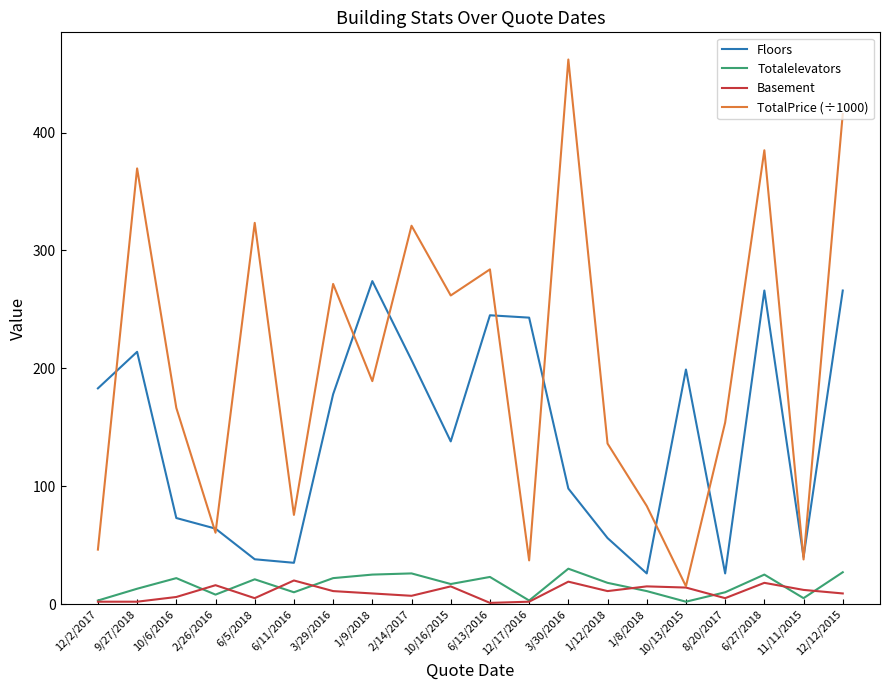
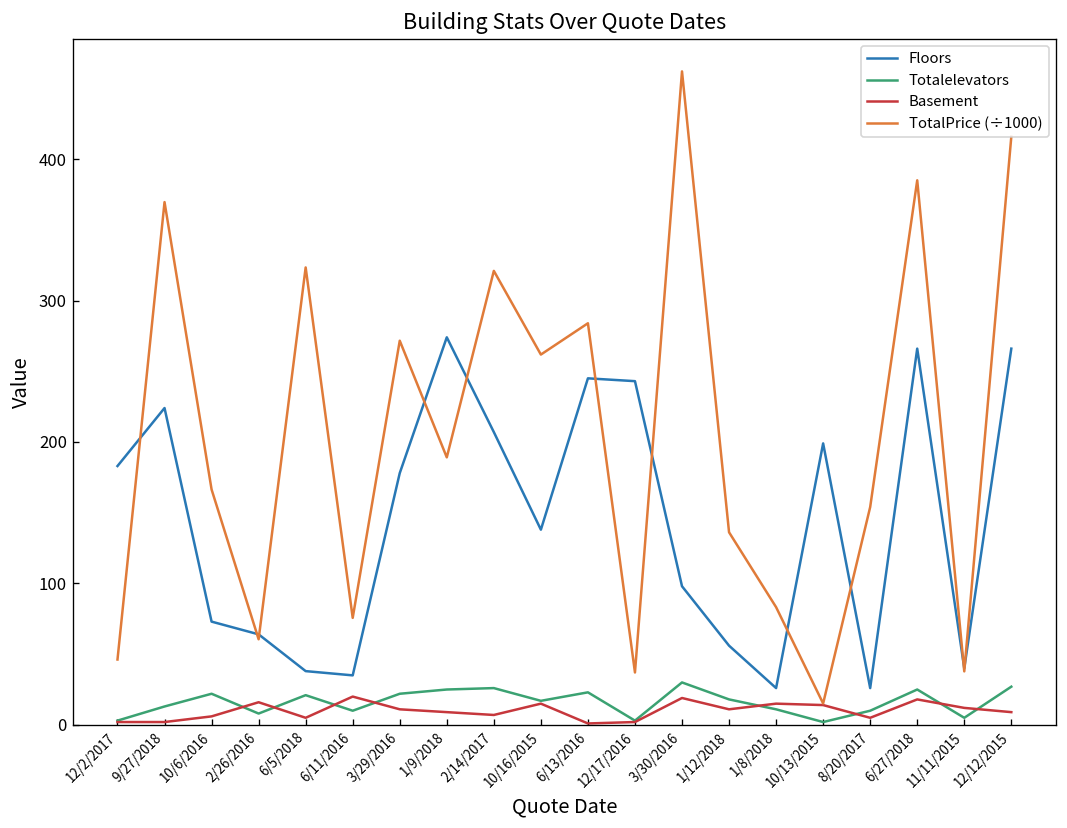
  {
    "Floors": {
      "12/2/2017": 183,
-     "9/27/2018": 214,
+     "9/27/2018": 224,
      "10/6/2016": 73,
      "2/26/2016": 64,
      "6/5/2018": 38,
      "6/11/2016": 35,
      "3/29/2016": 178,
      "1/9/2018": 274,
      "2/14/2017": 207,
      "10/16/2015": 138,
      "6/13/2016": 245,
      "12/17/2016": 243,
      "3/30/2016": 98,
      "1/12/2018": 56,
      "1/8/2018": 26,
      "10/13/2015": 199,
      "8/20/2017": 26,
      "6/27/2018": 266,
      "11/11/2015": 40,
      "12/12/2015": 266
    },
    "Totalelevators": {
      "9/27/2018": 13,
      "10/6/2016": 22,
      "2/26/2016": 8,
      "6/5/2018": 21,
      "6/11/2016": 10,
      "3/29/2016": 22,
      "1/9/2018": 25,
      "2/14/2017": 26,
      "6/13/2016": 23,
      "3/30/2016": 30,
      "1/12/2018": 18,
      "1/8/2018": 11,
      "10/13/2015": 2,
      "8/20/2017": 10,
      "6/27/2018": 25,
      "11/11/2015": 5,
      "12/12/2015": 27
    },
    "Basement": {
      "9/27/2018": 2,
      "10/6/2016": 6,
      "2/26/2016": 16,
      "6/5/2018": 5,
      "6/11/2016": 20,
      "3/29/2016": 11,
      "1/9/2018": 9,
      "2/14/2017": 7,
      "6/13/2016": 1,
      "3/30/2016": 19,
      "1/12/2018": 11,
      "1/8/2018": 15,
      "8/20/2017": 5,
      "6/27/2018": 18,
      "11/11/2015": 12,
      "12/12/2015": 9
    },
    "TotalPrice (÷1000)": {
      "12/2/2017": 46,
      "9/27/2018": 370,
      "10/6/2016": 166,
      "2/26/2016": 61,
      "6/5/2018": 323,
      "6/11/2016": 76,
      "3/29/2016": 272,
      "1/9/2018": 189,
      "2/14/2017": 321,
      "10/16/2015": 262,
      "6/13/2016": 284,
      "12/17/2016": 37,
      "3/30/2016": 462,
      "1/12/2018": 136,
      "1/8/2018": 83,
      "8/20/2017": 154,
      "6/27/2018": 385,
      "11/11/2015": 38
    }
  }
